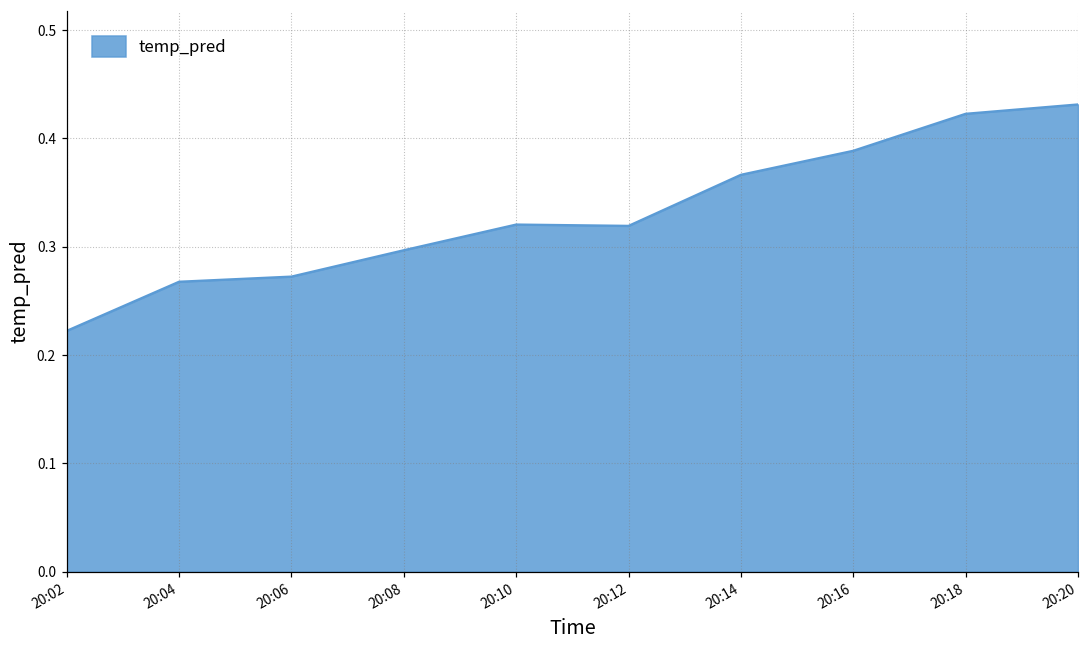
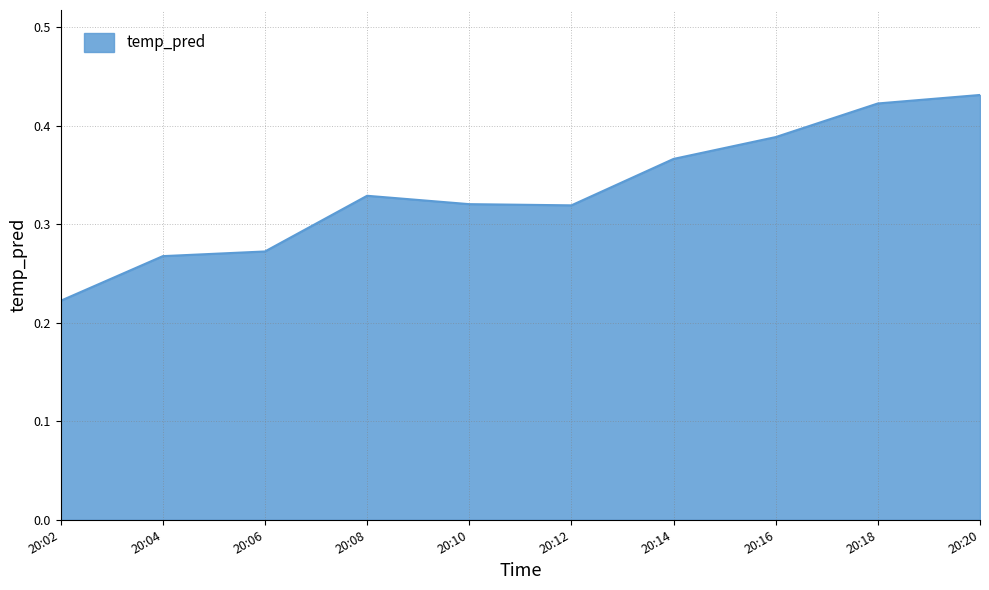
  {
    "20:02": 0.22,
    "20:04": 0.27,
    "20:06": 0.27,
-   "20:08": 0.30,
+   "20:08": 0.33,
    "20:10": 0.32,
    "20:12": 0.32,
    "20:14": 0.37,
    "20:16": 0.39,
    "20:18": 0.42,
    "20:20": 0.43
  }
